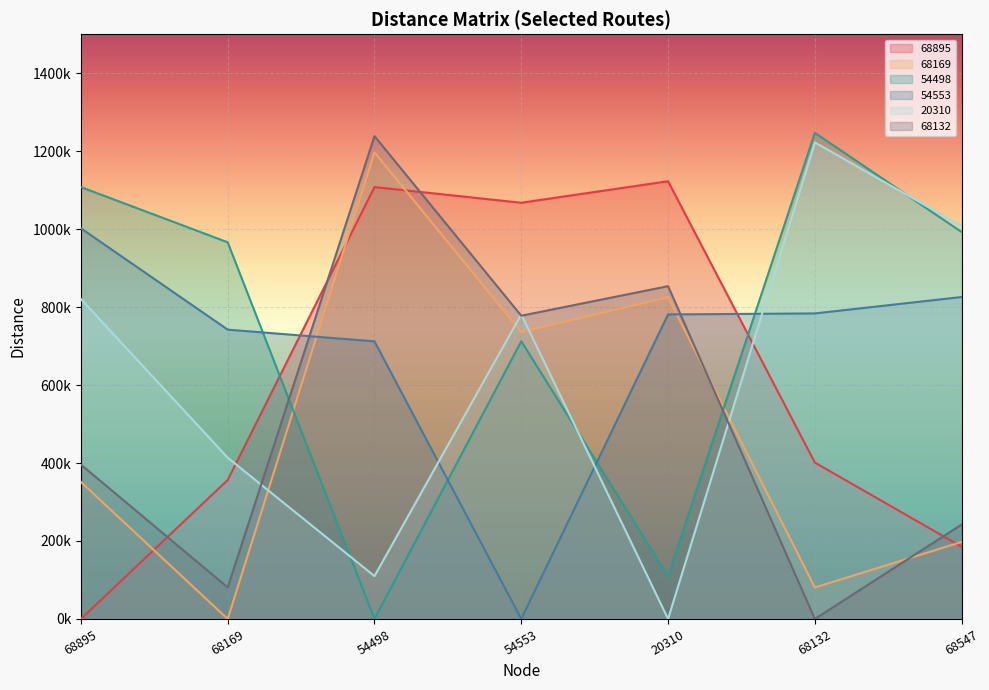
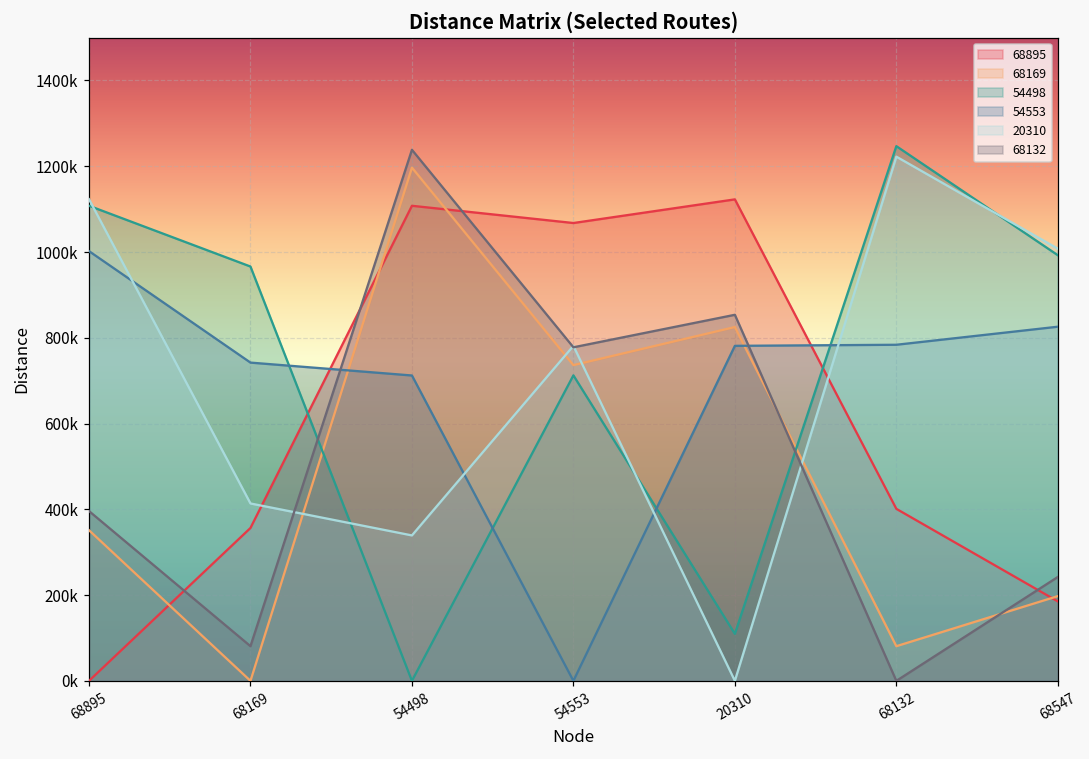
  {
    "20310": {
-     "68895": 820000,
+     "68895": 1120000,
      "68169": 410000,
-     "54498": 110000,
+     "54498": 340000,
      "20310": 0,
      "68132": 1220000,
      "68547": 1010000
    }
  }
